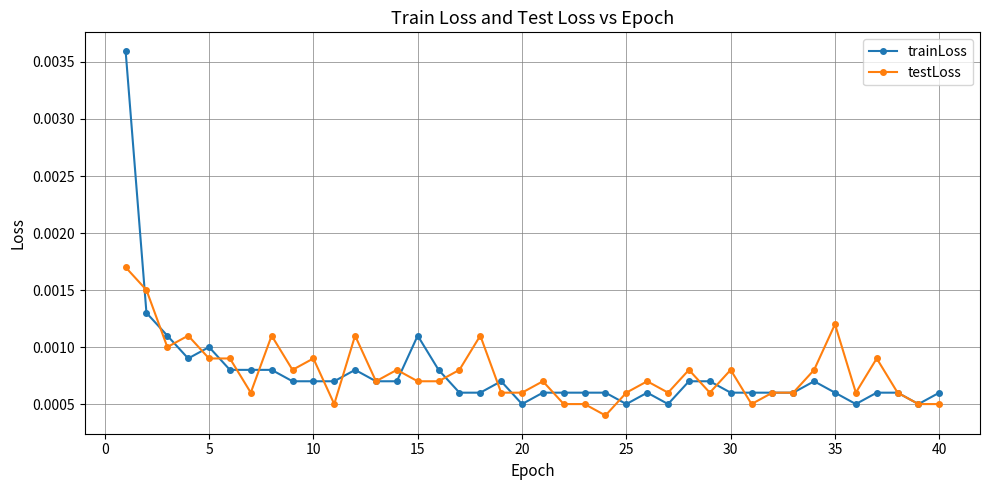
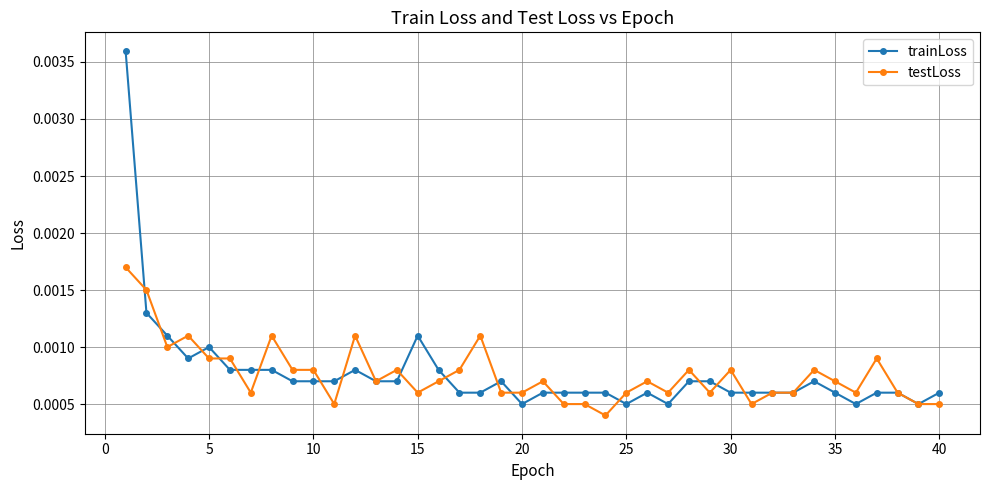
  {
    "trainLoss": {
      "5": 0.0010,
      "10": 0.0007,
      "15": 0.0011,
      "20": 0.0005,
      "25": 0.0005,
      "30": 0.0006,
      "35": 0.0006,
      "40": 0.0006
    },
    "testLoss": {
      "5": 0.0009,
-     "10": 0.0009,
-     "15": 0.0007,
+     "10": 0.0008,
+     "15": 0.0006,
      "20": 0.0006,
      "25": 0.0006,
      "30": 0.0008,
-     "35": 0.0012,
+     "35": 0.0007,
      "40": 0.0005
    }
  }
